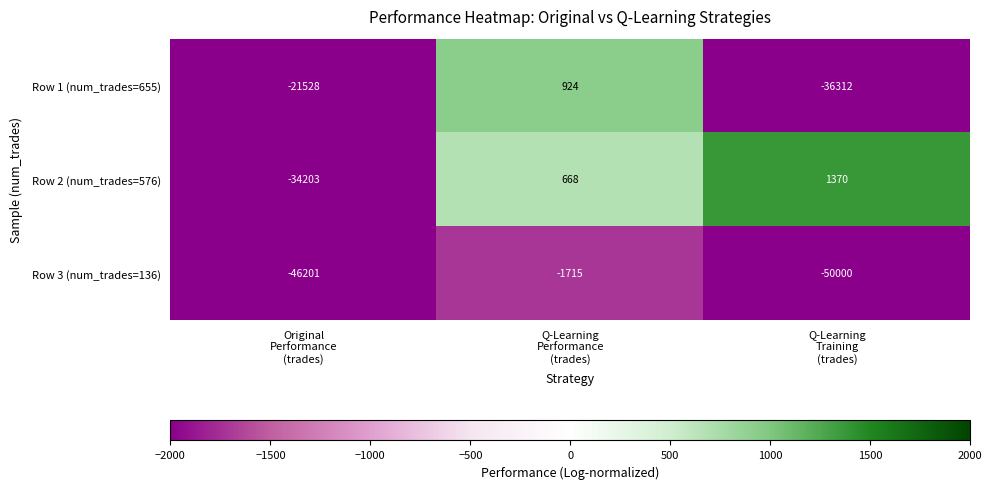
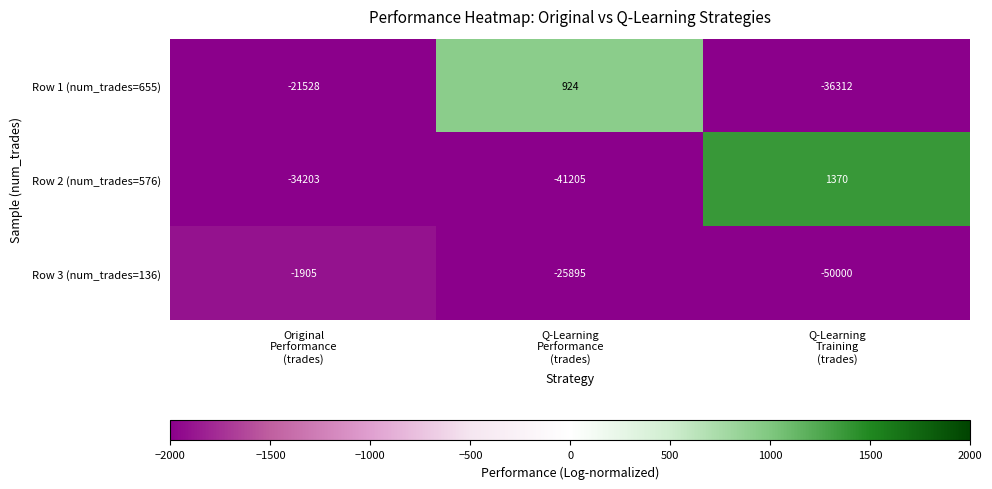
  {
    "Row 1 (num_trades=655)": {
      "Original Performance (trades)": -21528,
      "Q-Learning Performance (trades)": 924,
      "Q-Learning Training (trades)": -36312
    },
    "Row 2 (num_trades=576)": {
      "Original Performance (trades)": -34203,
-     "Q-Learning Performance (trades)": 668,
+     "Q-Learning Performance (trades)": -41205,
      "Q-Learning Training (trades)": 1370
    },
    "Row 3 (num_trades=136)": {
-     "Original Performance (trades)": -46201,
-     "Q-Learning Performance (trades)": -1715,
+     "Original Performance (trades)": -1905,
+     "Q-Learning Performance (trades)": -25895,
      "Q-Learning Training (trades)": -50000
    }
  }
